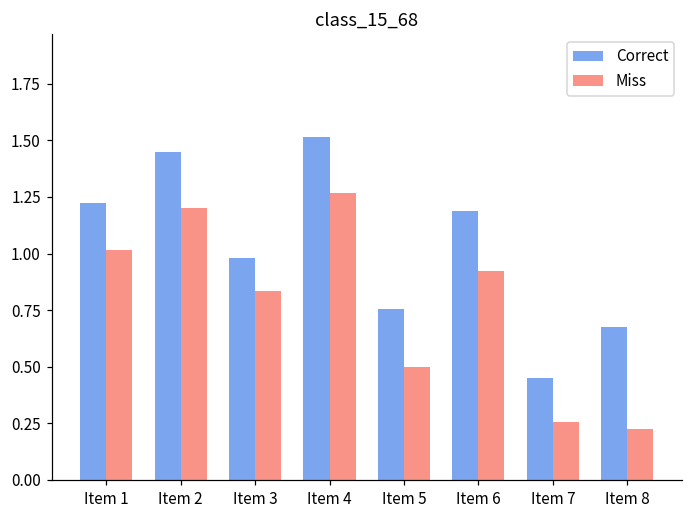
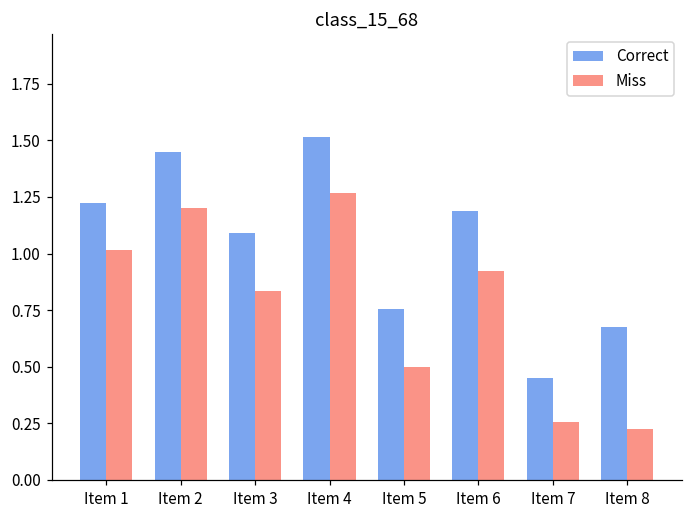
  {
    "Correct": {
      "Item 1": 1.23,
      "Item 2": 1.45,
-     "Item 3": 0.98,
+     "Item 3": 1.09,
      "Item 4": 1.51,
      "Item 5": 0.76,
      "Item 6": 1.19,
      "Item 7": 0.45,
      "Item 8": 0.67
    },
    "Miss": {
      "Item 1": 1.01,
      "Item 2": 1.20,
      "Item 3": 0.83,
      "Item 4": 1.27,
      "Item 5": 0.50,
      "Item 6": 0.92,
      "Item 7": 0.26,
      "Item 8": 0.22
    }
  }
